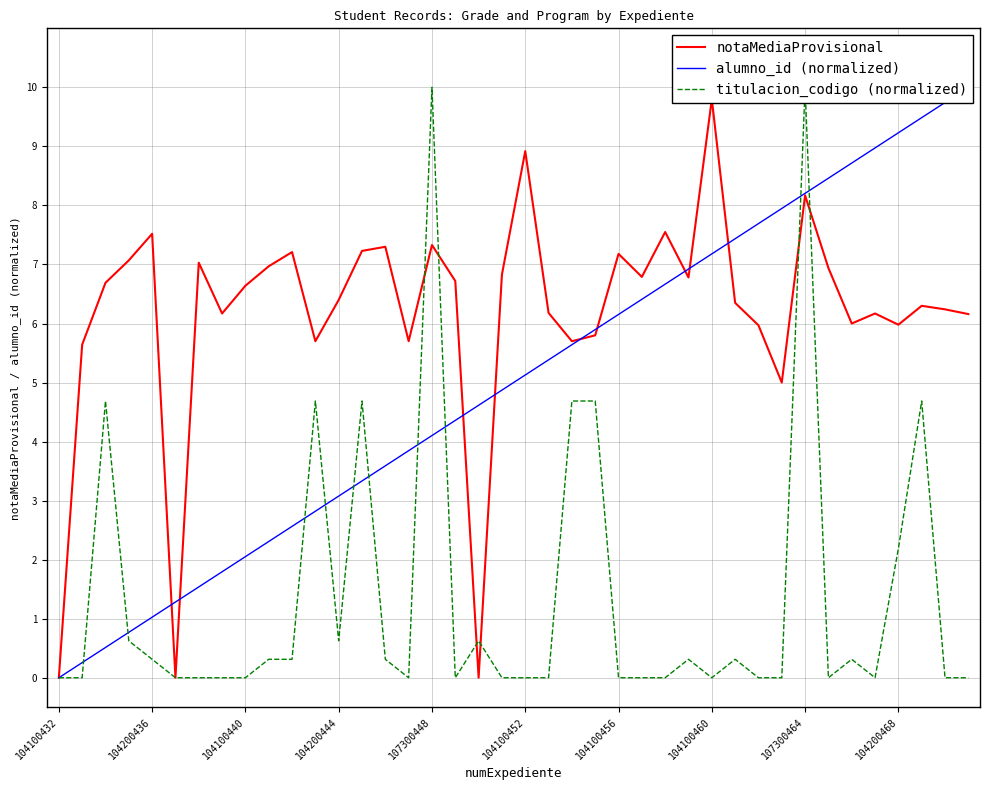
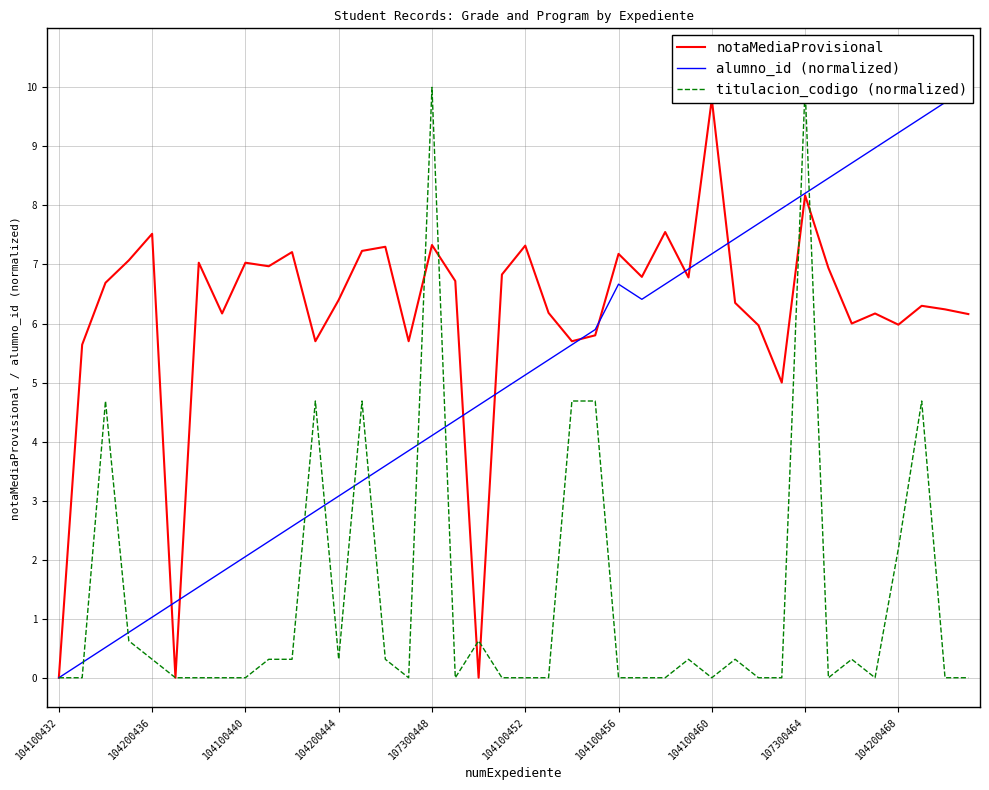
  {
    "notaMediaProvisional": {
      "104200436": 7.5,
-     "104100440": 6.6,
+     "104100440": 7.0,
      "104200444": 6.4,
      "107300448": 7.3,
-     "104100452": 8.9,
+     "104100452": 7.3,
      "104100456": 7.2,
      "104200468": 6.0
    },
    "alumno_id (normalized)": {
      "104200436": 1.0,
      "104100440": 2.1,
      "104200444": 3.1,
      "107300448": 4.1,
      "104100452": 5.1,
-     "104100456": 6.2,
+     "104100456": 6.7,
      "104100460": 7.2,
      "104200468": 9.2
    },
    "titulacion_codigo (normalized)": {
      "104200436": 0.3,
      "104100440": 0.0,
-     "104200444": 0.6,
+     "104200444": 0.3,
      "107300448": 10.0,
      "104100452": 0.0,
      "104100456": 0.0,
      "104100460": 0.0,
      "104200468": 2.2
    }
  }
